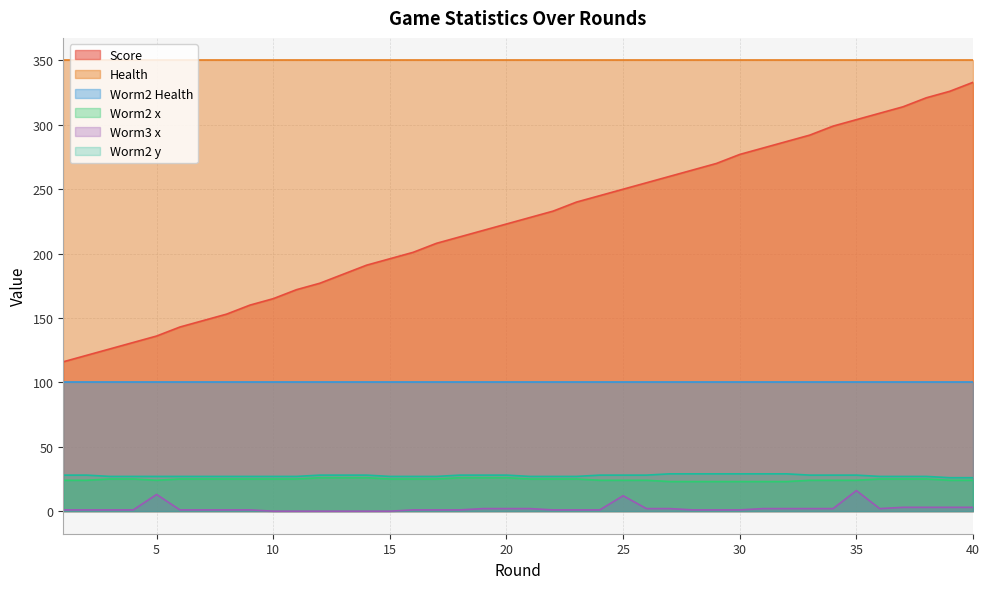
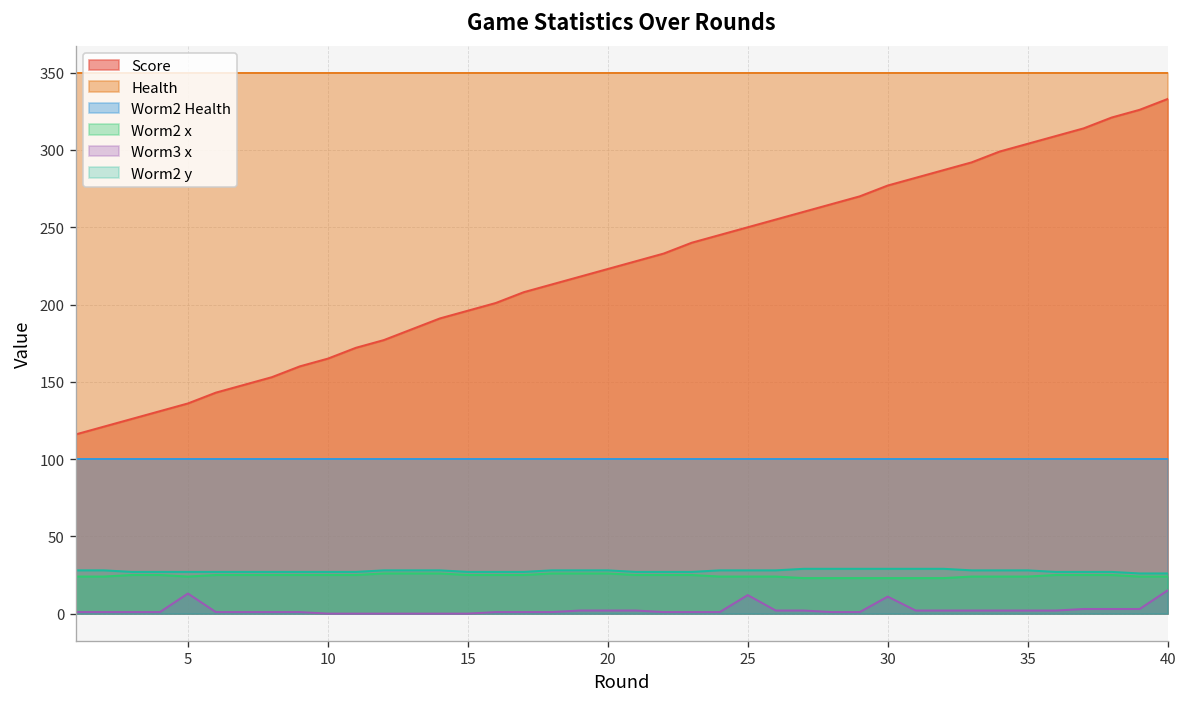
  {
    "Worm3 x": {
      "5": 13,
      "10": 0,
      "15": 0,
      "20": 2,
      "25": 12,
-     "30": 1,
-     "35": 16,
-     "40": 3
+     "30": 11,
+     "35": 2,
+     "40": 15
    }
  }
